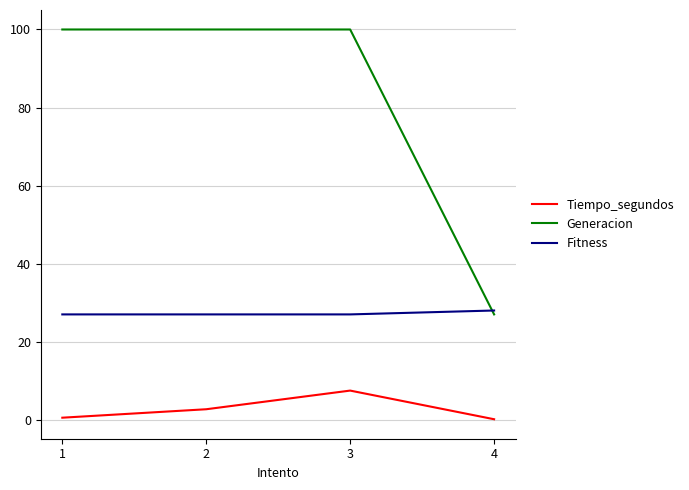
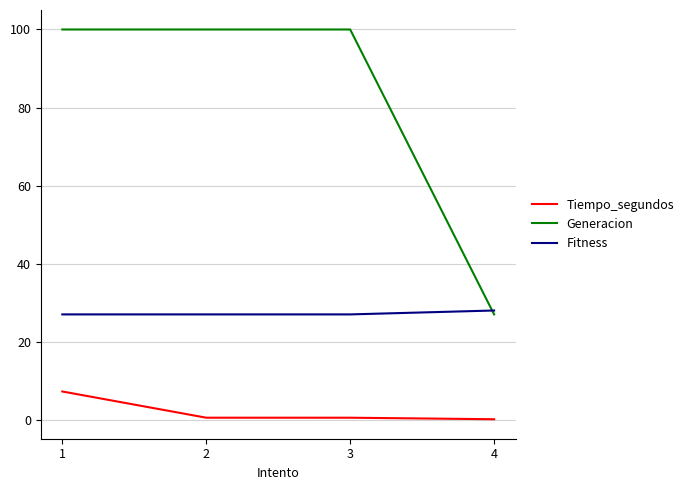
  {
    "Tiempo_segundos": {
-     "1": 1,
-     "2": 3,
-     "3": 7,
+     "1": 7,
+     "2": 1,
+     "3": 1,
      "4": 0
    },
    "Generacion": {
      "1": 100,
      "2": 100,
      "3": 100,
      "4": 27
    },
    "Fitness": {
      "1": 27,
      "2": 27,
      "3": 27,
      "4": 28
    }
  }
